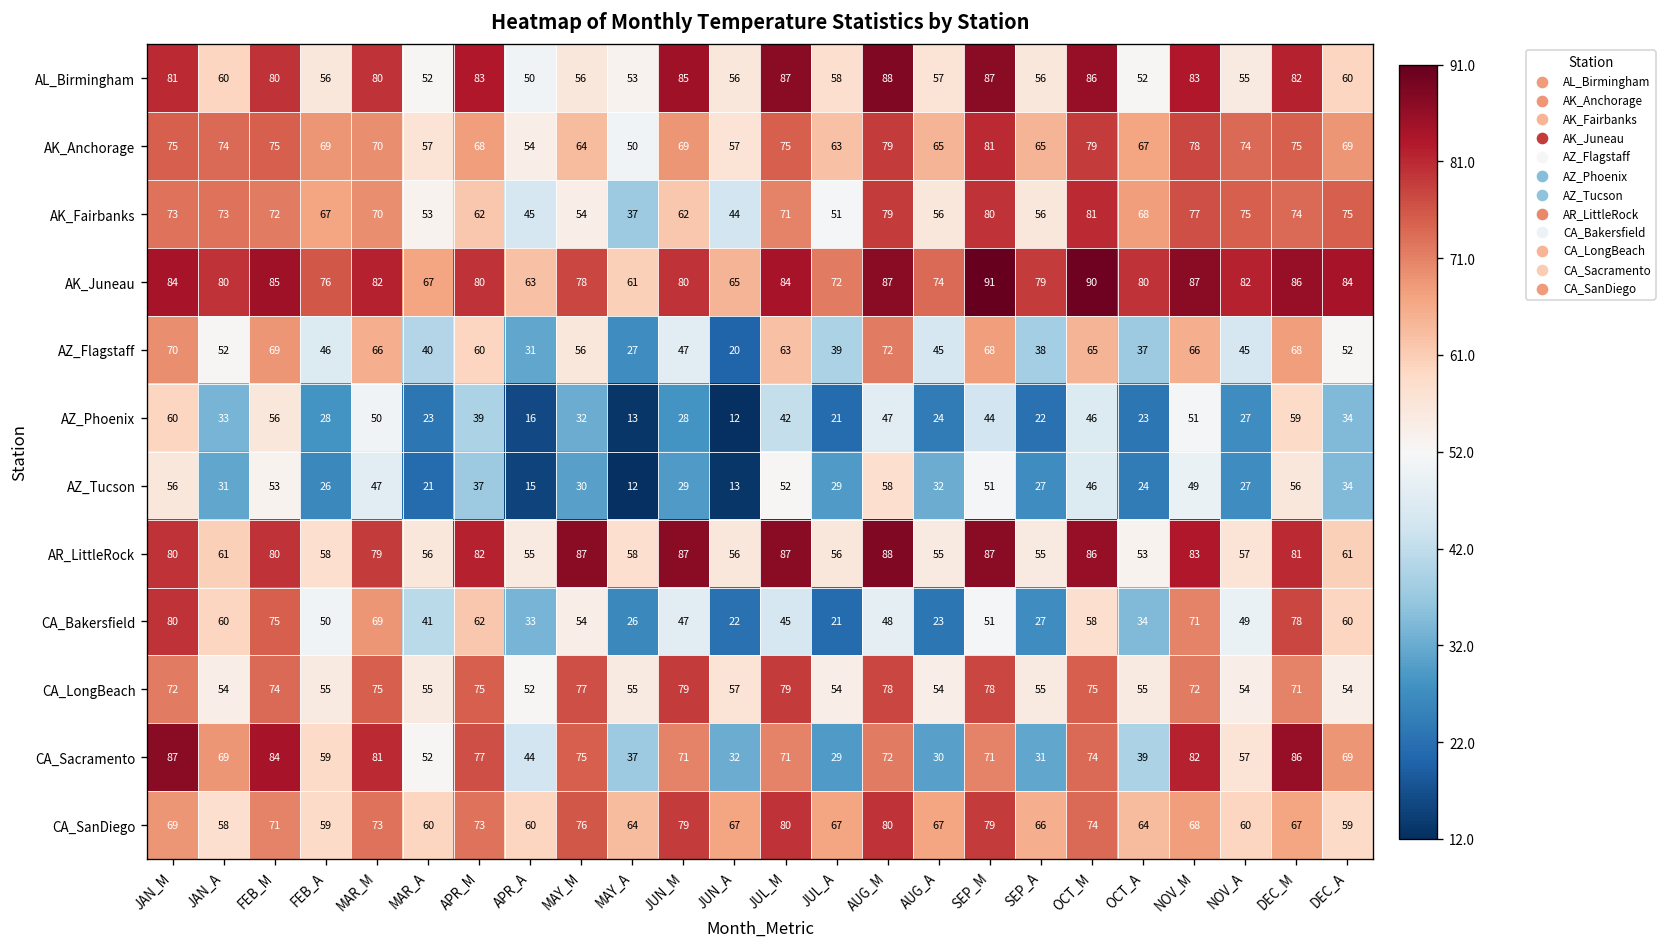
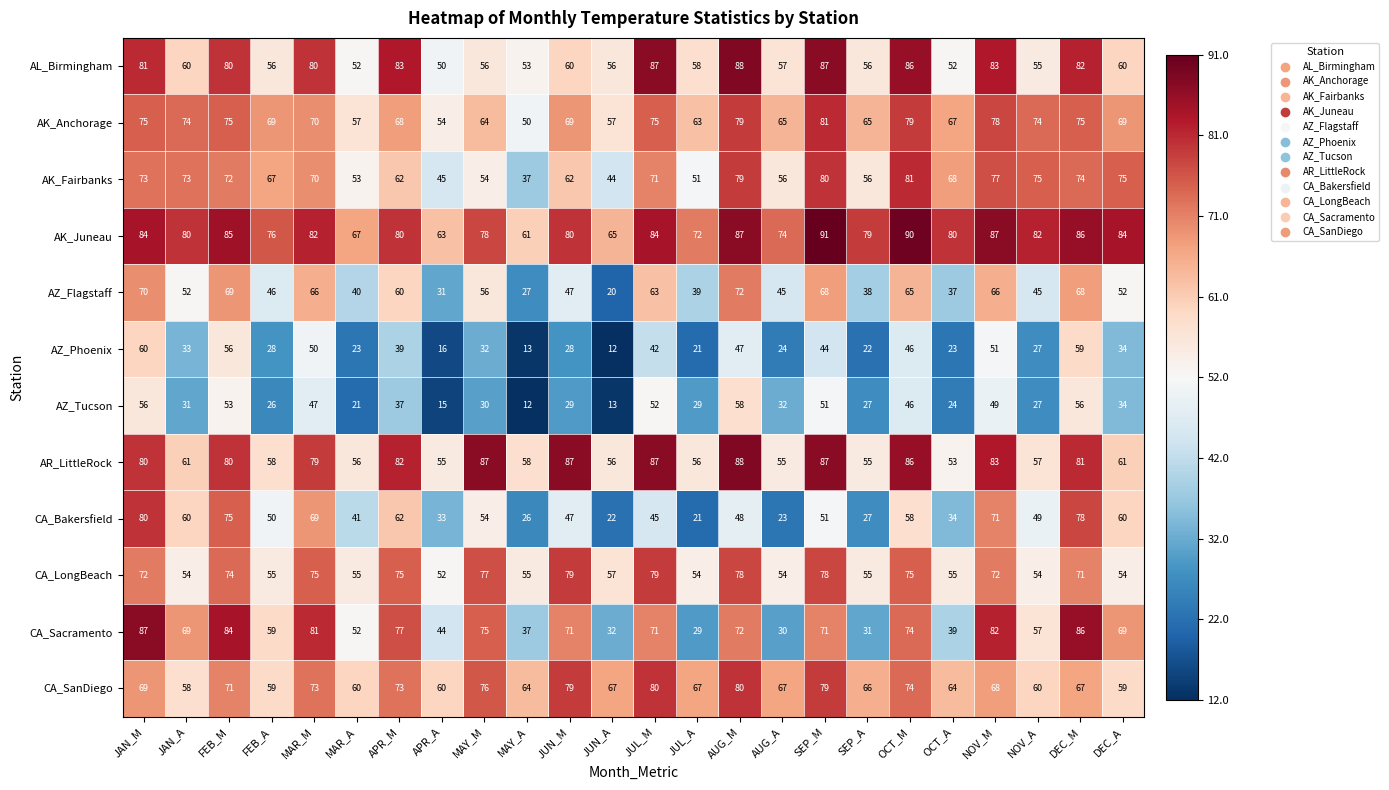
  {
    "AL_Birmingham": {
      "JAN_M": 81,
      "JAN_A": 60,
      "FEB_M": 80,
      "FEB_A": 56,
      "MAR_M": 80,
      "MAR_A": 52,
      "APR_M": 83,
      "APR_A": 50,
      "MAY_M": 56,
      "MAY_A": 53,
-     "JUN_M": 85,
+     "JUN_M": 60,
      "JUN_A": 56,
      "JUL_M": 87,
      "JUL_A": 58,
      "AUG_M": 88,
      "AUG_A": 57,
      "SEP_M": 87,
      "SEP_A": 56,
      "OCT_M": 86,
      "OCT_A": 52,
      "NOV_M": 83,
      "NOV_A": 55,
      "DEC_M": 82,
      "DEC_A": 60
    }
  }
